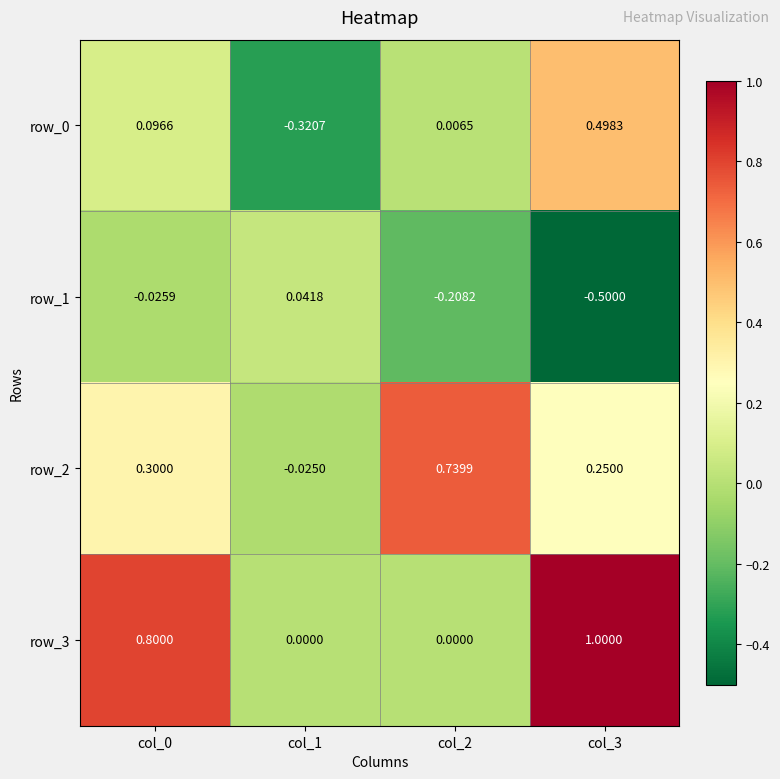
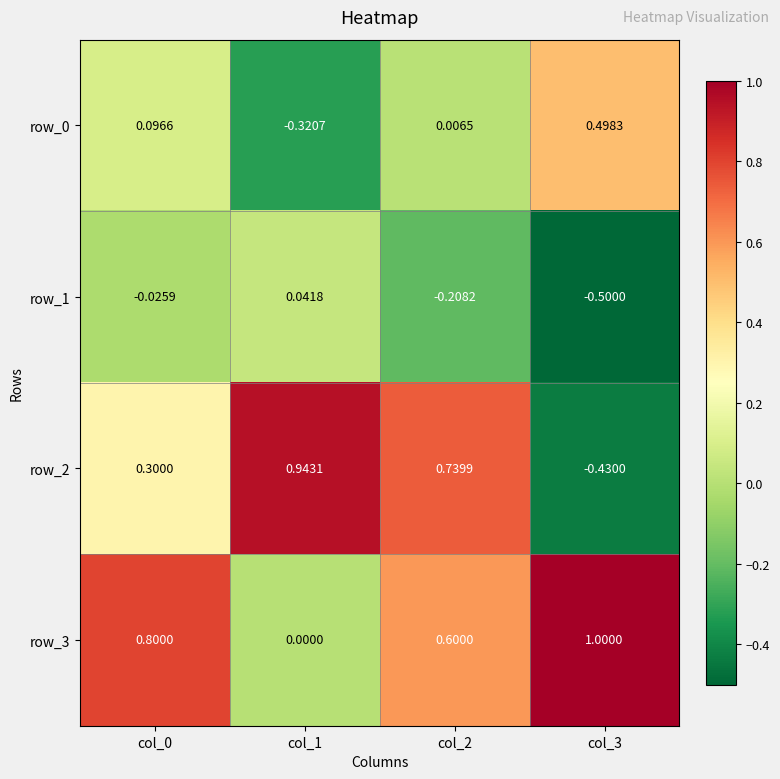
  {
    "row_0": {
      "col_0": 0.0966,
      "col_1": -0.3207,
      "col_2": 0.0065,
      "col_3": 0.4983
    },
    "row_1": {
      "col_0": -0.0259,
      "col_1": 0.0418,
      "col_2": -0.2082,
      "col_3": -0.5000
    },
    "row_2": {
      "col_0": 0.3000,
-     "col_1": -0.0250,
+     "col_1": 0.9431,
      "col_2": 0.7399,
-     "col_3": 0.2500
+     "col_3": -0.4300
    },
    "row_3": {
      "col_0": 0.8000,
      "col_1": 0.0000,
-     "col_2": 0.0000,
+     "col_2": 0.6000,
      "col_3": 1.0000
    }
  }
